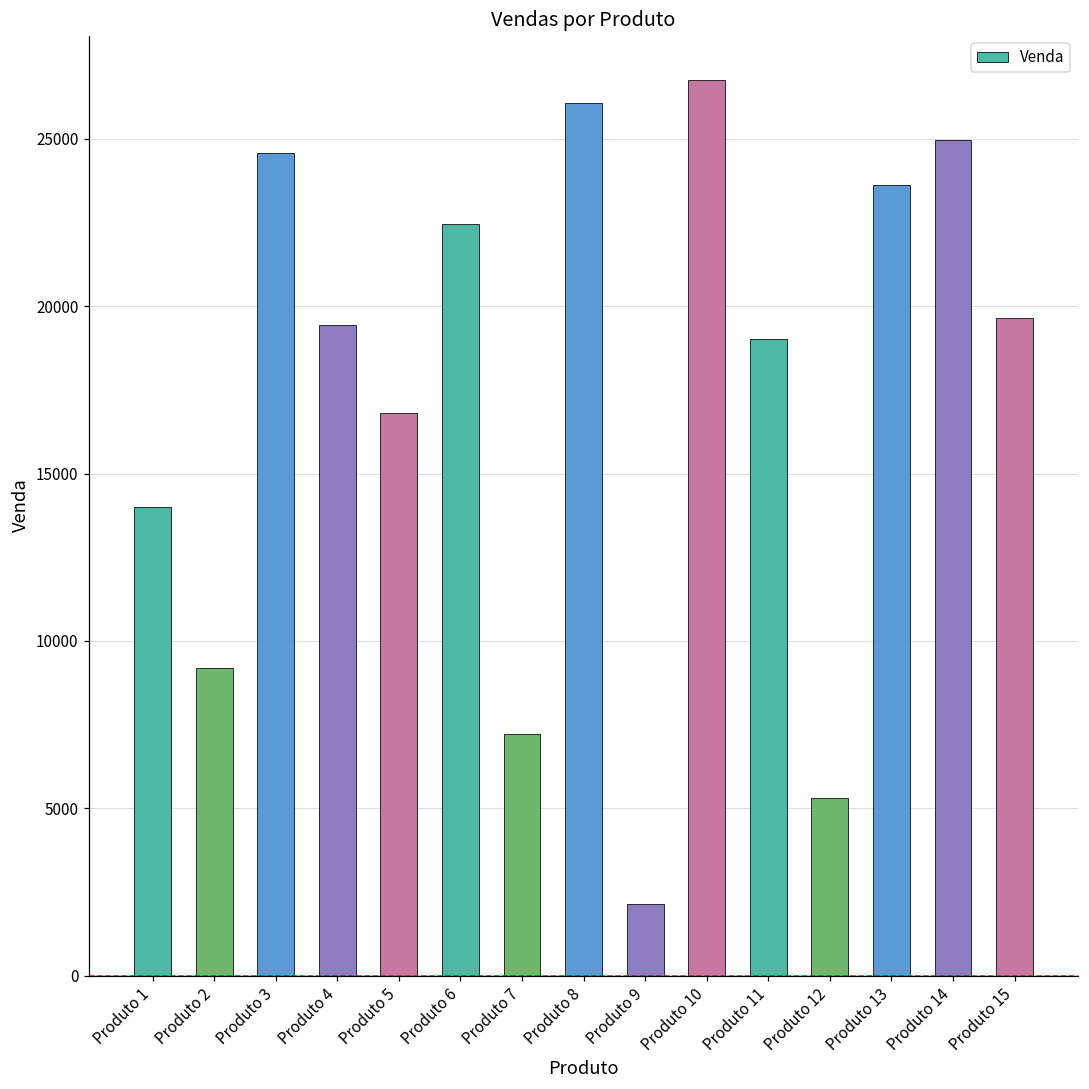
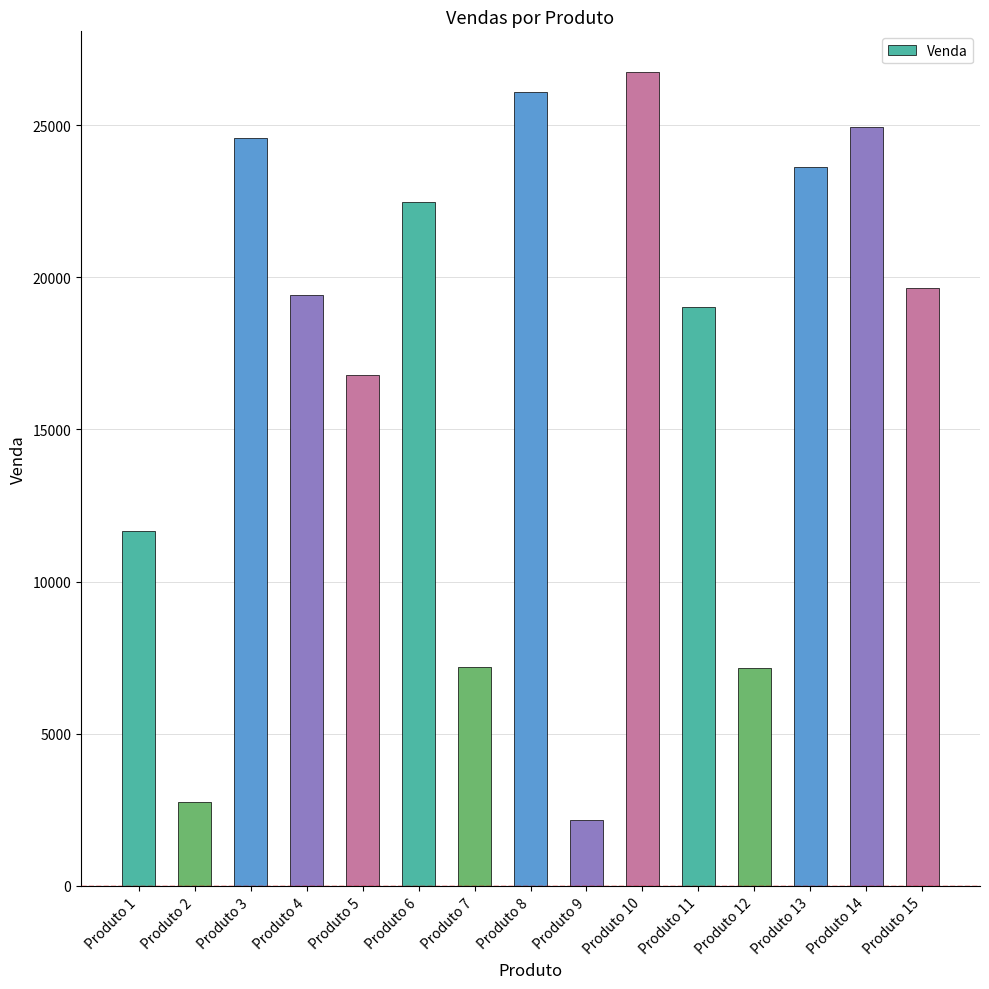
  {
-   "Produto 1": 14000,
-   "Produto 2": 9200,
+   "Produto 1": 11700,
+   "Produto 2": 2800,
    "Produto 3": 24600,
    "Produto 4": 19400,
    "Produto 5": 16800,
    "Produto 6": 22500,
    "Produto 7": 7200,
    "Produto 8": 26100,
    "Produto 9": 2200,
    "Produto 10": 26700,
    "Produto 11": 19000,
-   "Produto 12": 5300,
+   "Produto 12": 7200,
    "Produto 13": 23600,
    "Produto 14": 25000,
    "Produto 15": 19700
  }
